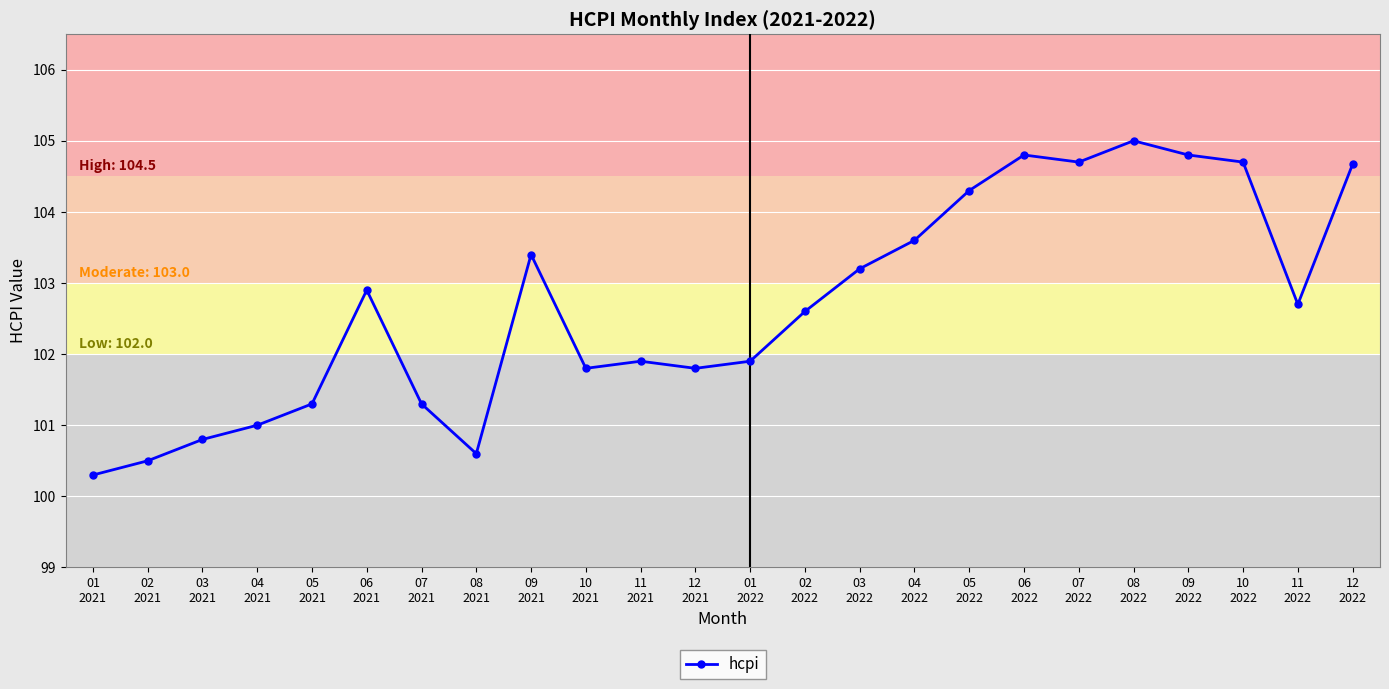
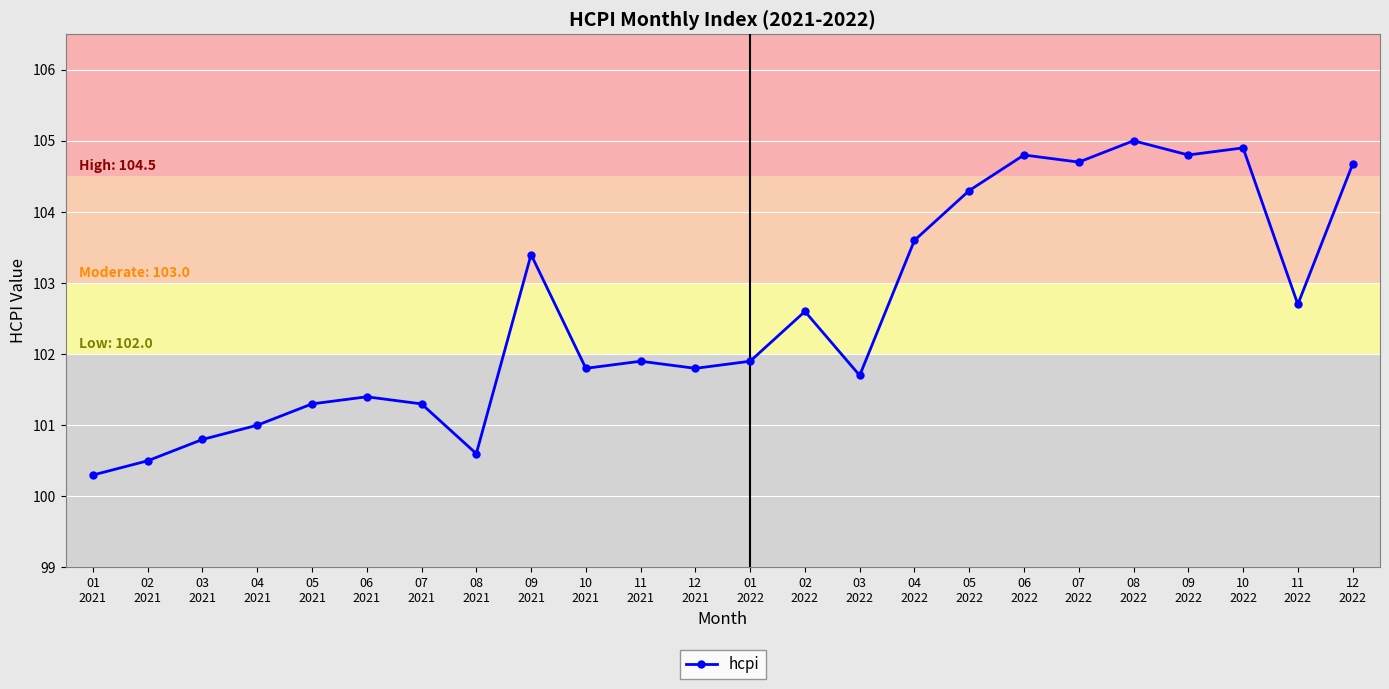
  {
    "01 2021": 100.3,
    "02 2021": 100.5,
    "03 2021": 100.8,
    "04 2021": 101.0,
    "05 2021": 101.3,
-   "06 2021": 102.9,
+   "06 2021": 101.4,
    "07 2021": 101.3,
    "08 2021": 100.6,
    "09 2021": 103.4,
    "10 2021": 101.8,
    "11 2021": 101.9,
    "12 2021": 101.8,
    "01 2022": 101.9,
    "02 2022": 102.6,
-   "03 2022": 103.2,
+   "03 2022": 101.7,
    "04 2022": 103.6,
    "05 2022": 104.3,
    "06 2022": 104.8,
    "07 2022": 104.7,
    "08 2022": 105.0,
    "09 2022": 104.8,
-   "10 2022": 104.7,
+   "10 2022": 104.9,
    "11 2022": 102.7,
    "12 2022": 104.7
  }
